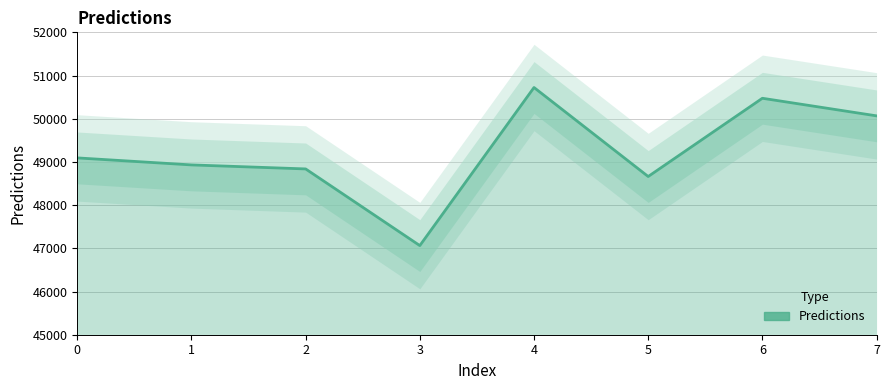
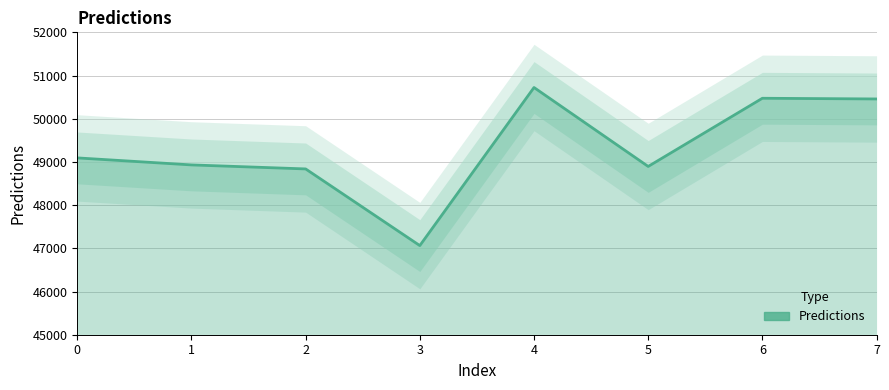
  {
    "Predictions": {
      "0": 49100,
      "1": 48900,
      "2": 48800,
      "3": 47100,
      "4": 50700,
-     "5": 48700,
+     "5": 48900,
      "6": 50500,
-     "7": 50100
+     "7": 50500
    }
  }
